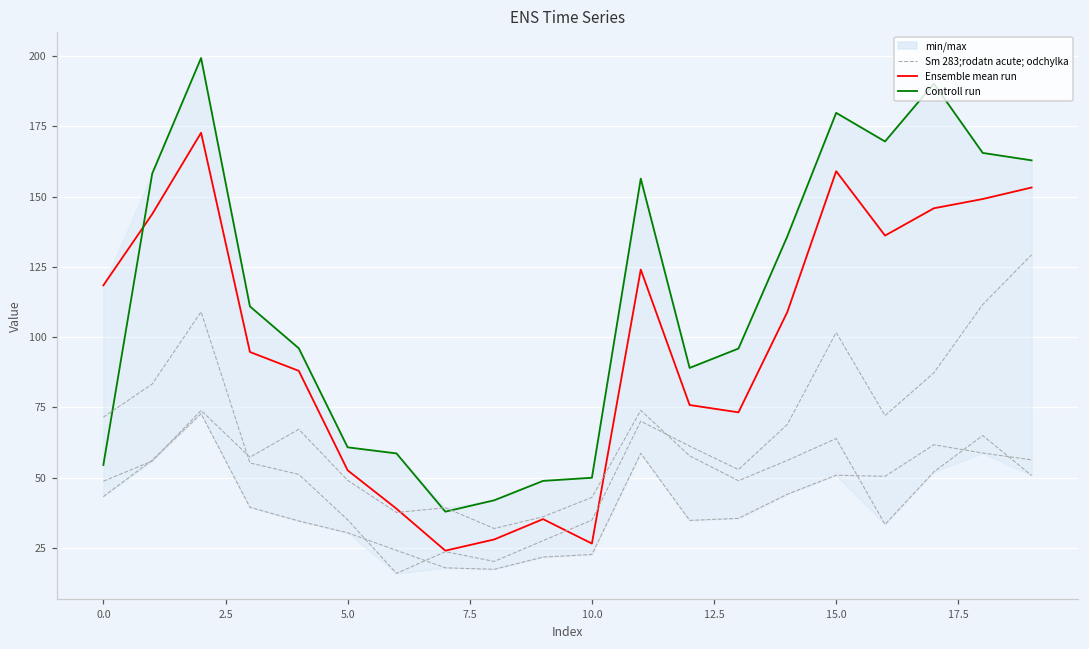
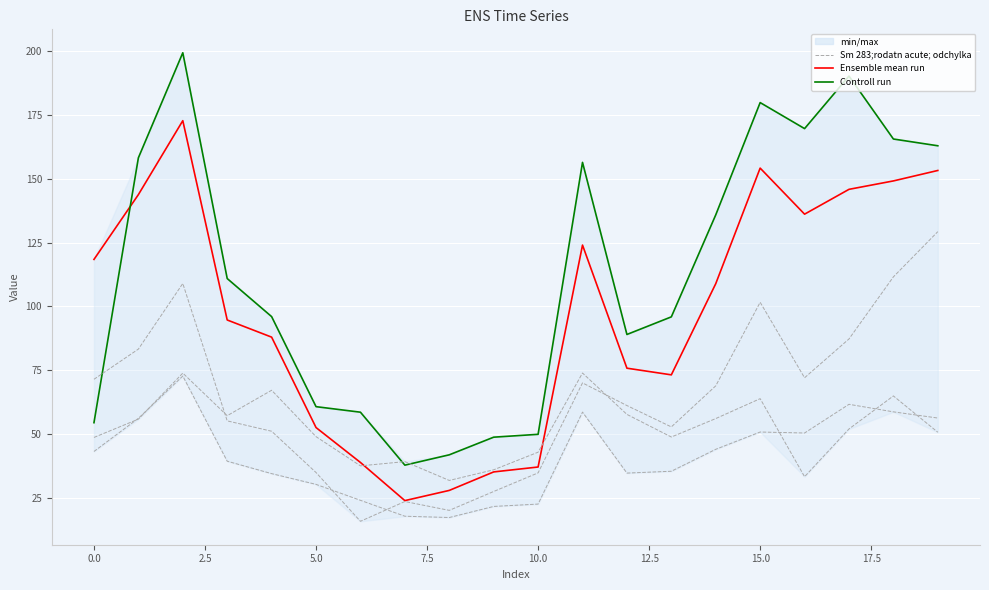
  {
    "Ensemble mean run": {
      "5.0": 53,
-     "10.0": 27,
-     "15.0": 159
+     "10.0": 37,
+     "15.0": 154
    },
    "Controll run": {
      "0.0": 55
    }
  }
